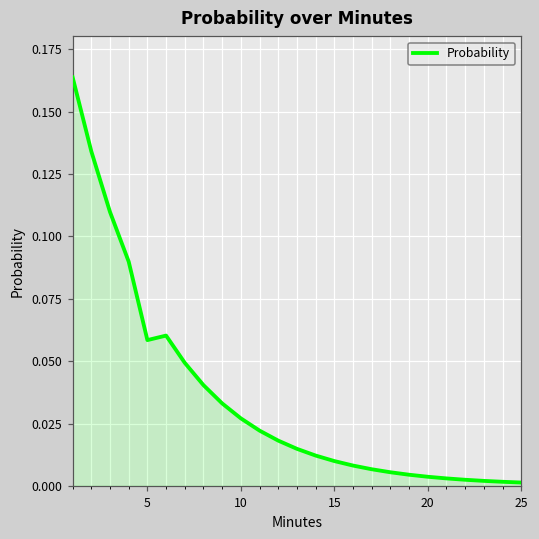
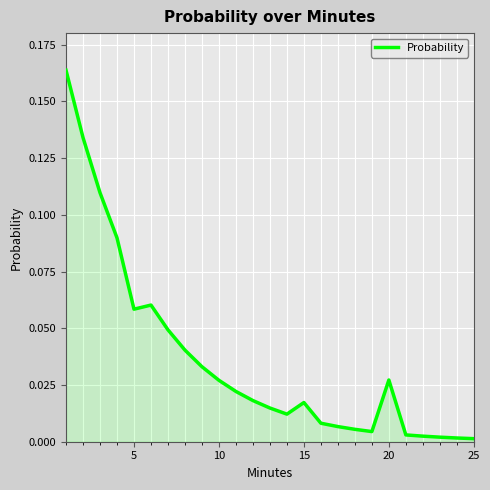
  {
    "5": 0.058,
    "10": 0.027,
-   "15": 0.010,
-   "20": 0.004,
+   "15": 0.017,
+   "20": 0.027,
    "25": 0.001
  }
